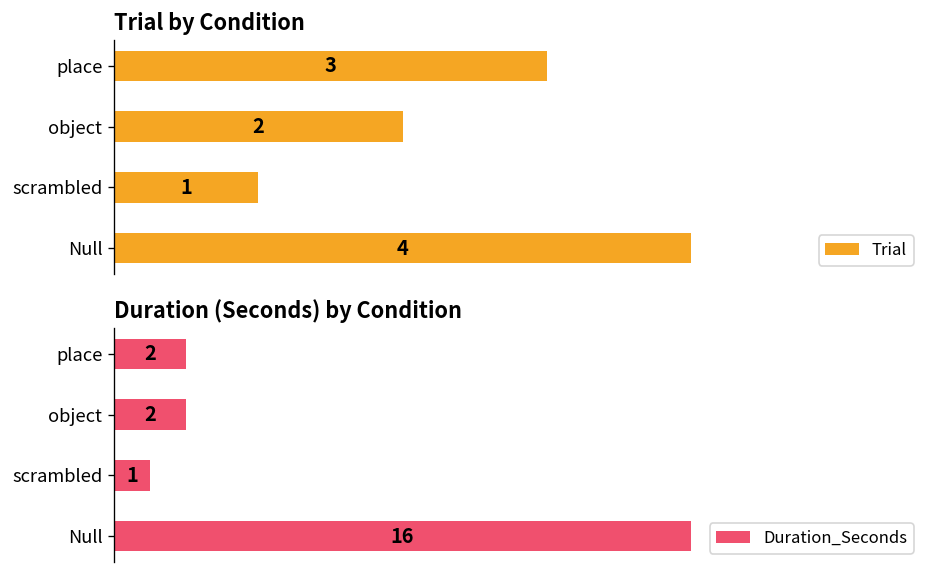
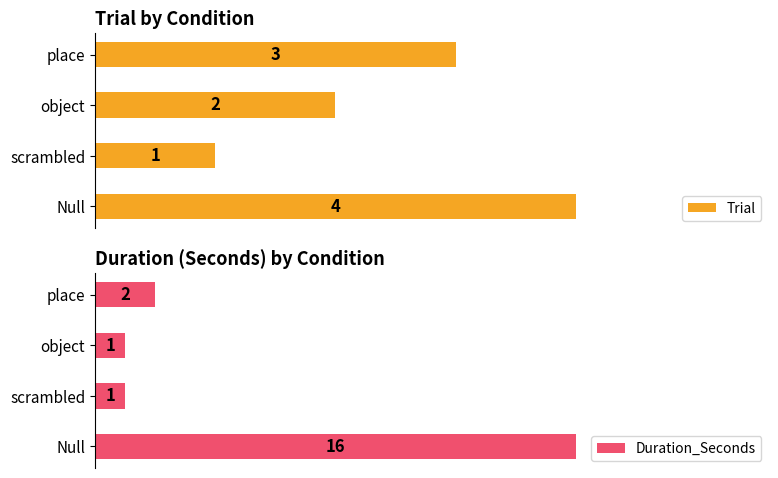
  {
    "Trial by Condition": {
      "place": 3,
      "object": 2,
      "scrambled": 1,
      "Null": 4
    },
    "Duration (Seconds) by Condition": {
      "place": 2,
-     "object": 2,
+     "object": 1,
      "scrambled": 1,
      "Null": 16
    }
  }
